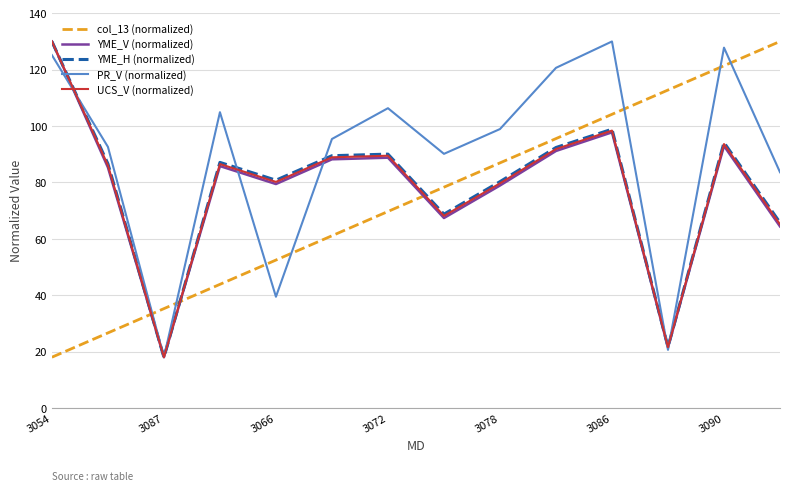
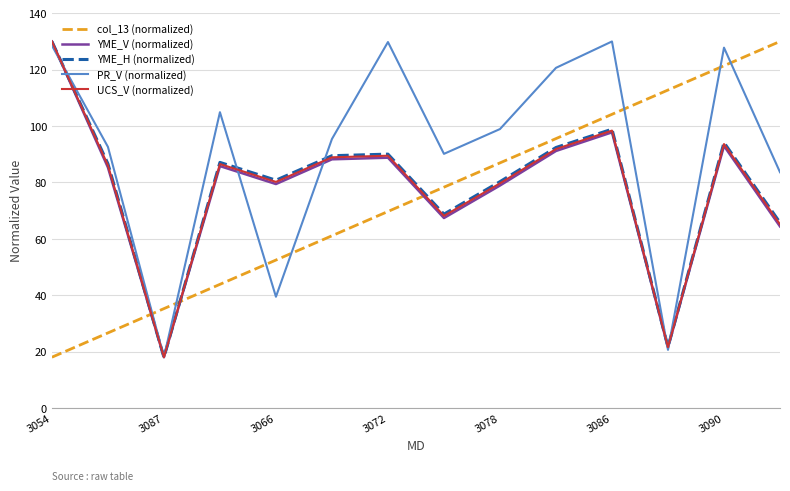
  {
    "col_13 (normalized)": {
      "3054": 18,
      "3087": 35,
      "3066": 52,
      "3072": 70,
      "3078": 87,
      "3086": 104,
      "3090": 121
    },
    "PR_V (normalized)": {
-     "3054": 125,
+     "3054": 129,
      "3066": 39,
-     "3072": 106,
+     "3072": 130,
      "3078": 99,
      "3086": 130,
      "3090": 128
    }
  }
